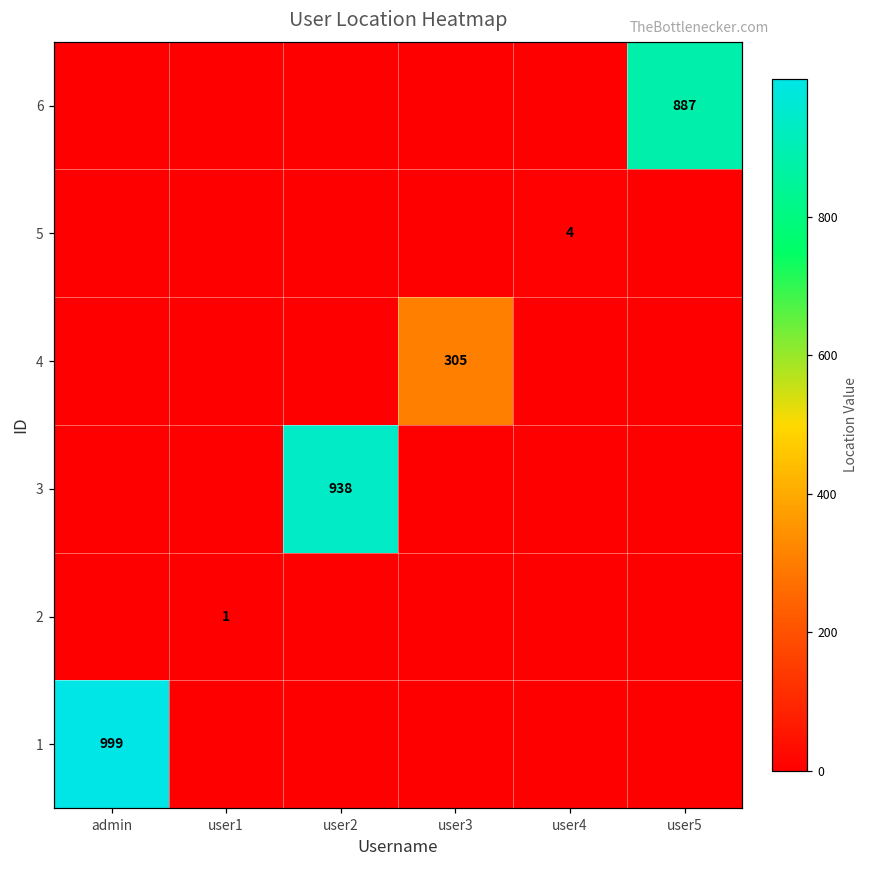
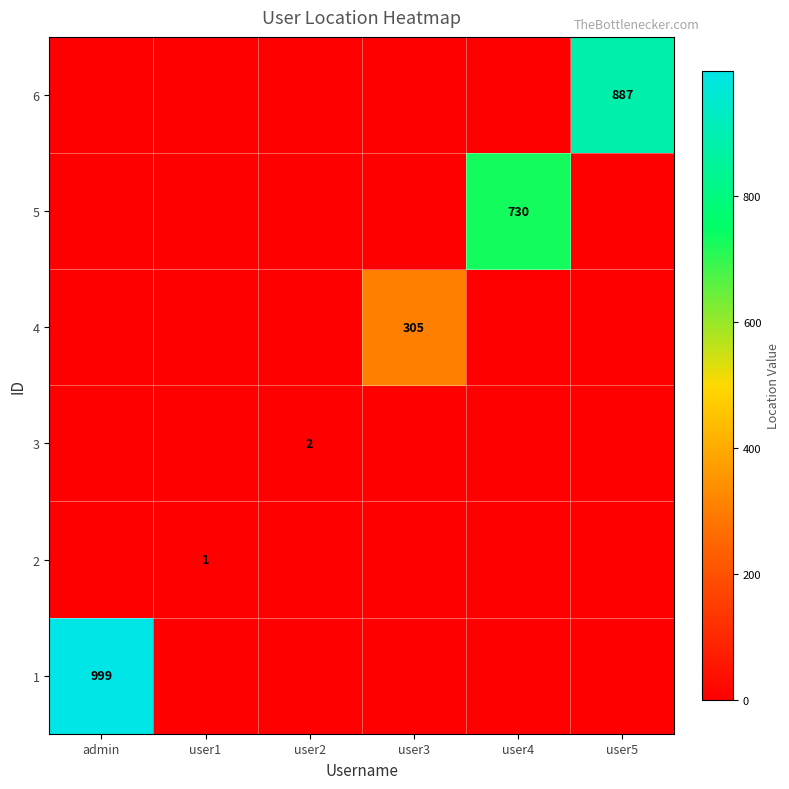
  {
    "6": {
      "user5": 887
    },
    "5": {
-     "user4": 4
+     "user4": 730
    },
    "4": {
      "user3": 305
    },
    "3": {
-     "user2": 938
+     "user2": 2
    },
    "2": {
      "user1": 1
    },
    "1": {
      "admin": 999
    }
  }
